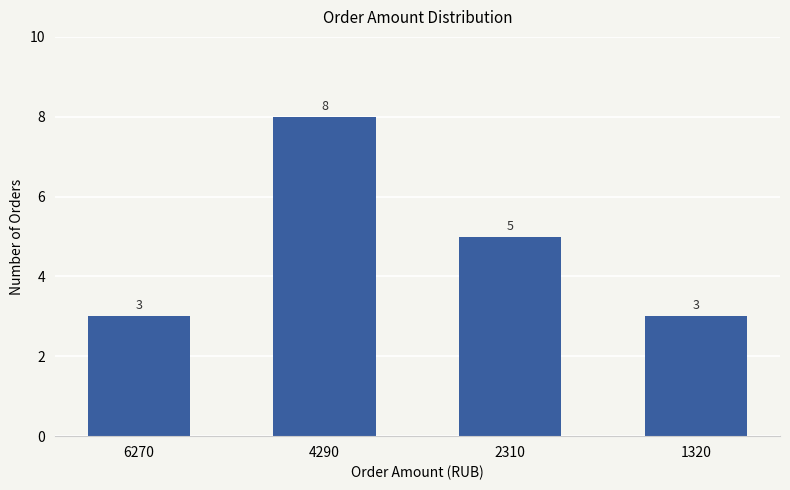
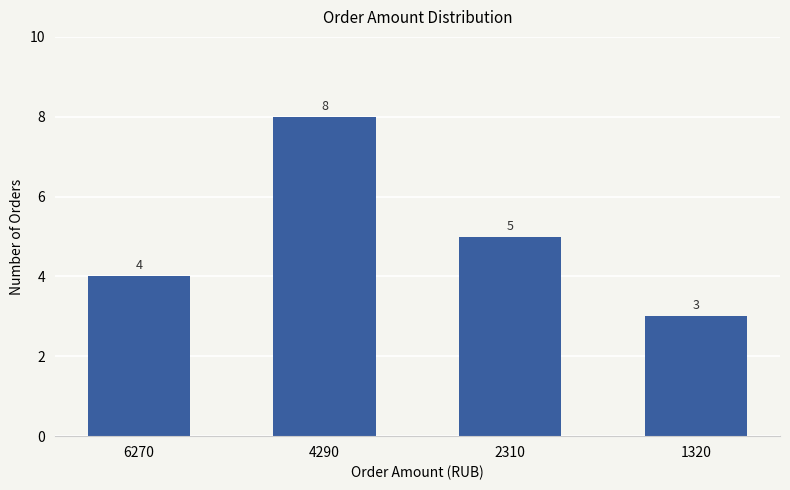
  {
-   "6270": 3,
+   "6270": 4,
    "4290": 8,
    "2310": 5,
    "1320": 3
  }
